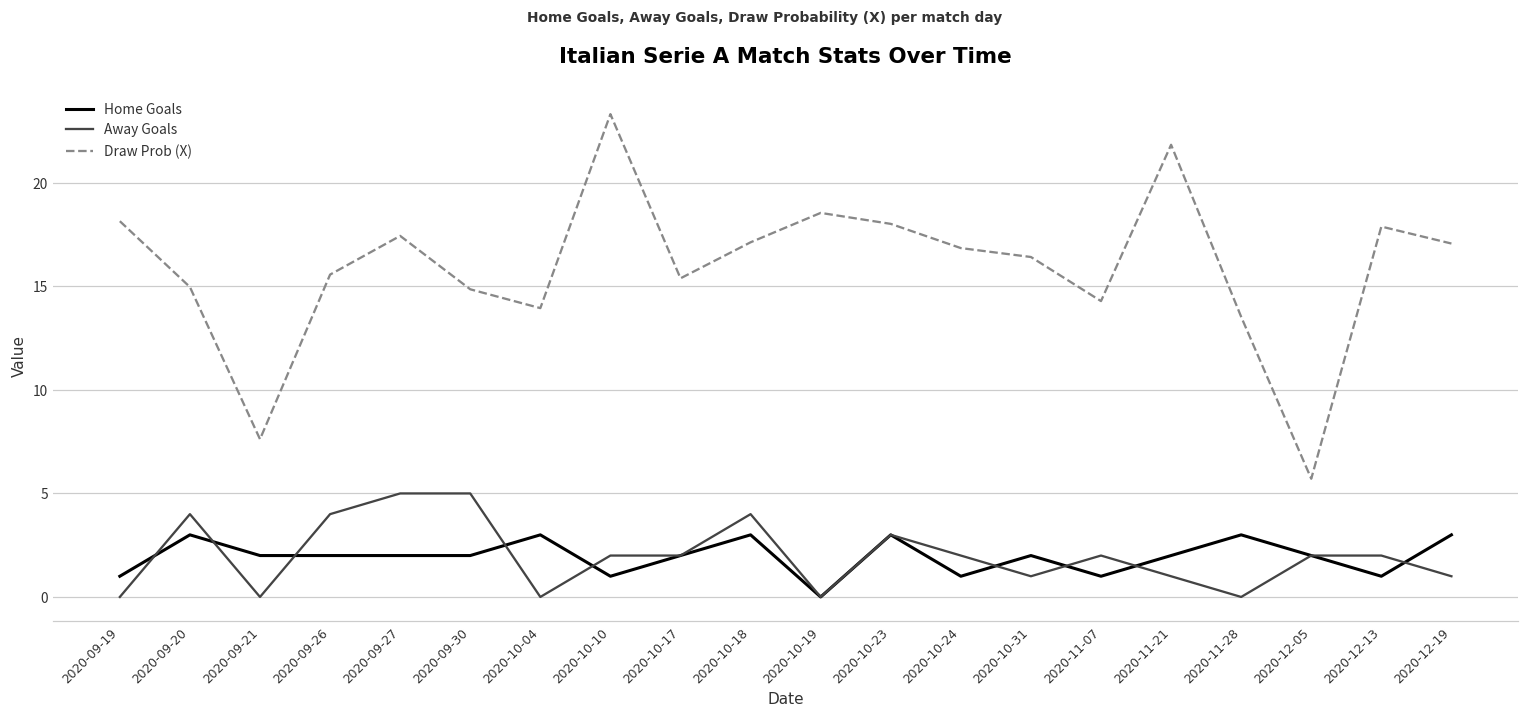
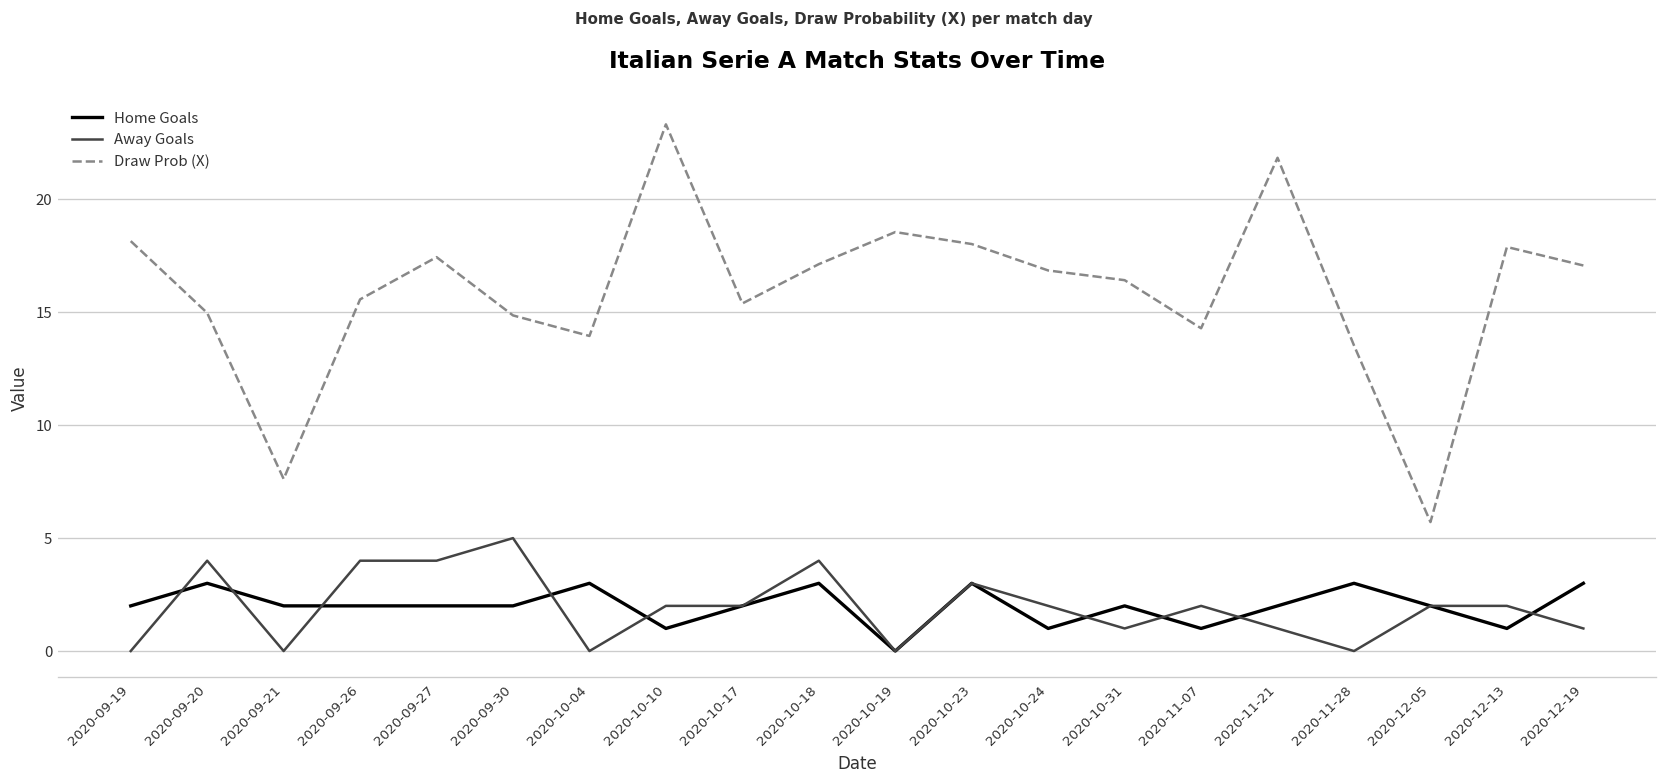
  {
    "Home Goals": {
-     "2020-09-19": 1,
+     "2020-09-19": 2,
      "2020-09-20": 3,
      "2020-09-21": 2,
      "2020-09-26": 2,
      "2020-09-27": 2,
      "2020-09-30": 2,
      "2020-10-04": 3,
      "2020-10-10": 1,
      "2020-10-18": 3,
      "2020-10-24": 1,
      "2020-10-31": 2,
      "2020-11-07": 1,
      "2020-11-21": 2,
      "2020-11-28": 3,
      "2020-12-13": 1,
      "2020-12-19": 3
    },
    "Away Goals": {
      "2020-09-19": 0,
      "2020-09-20": 4,
      "2020-09-21": 0,
      "2020-09-26": 4,
-     "2020-09-27": 5,
+     "2020-09-27": 4,
      "2020-09-30": 5,
      "2020-10-04": 0,
      "2020-10-10": 2,
      "2020-10-18": 4,
      "2020-10-24": 2,
      "2020-10-31": 1,
      "2020-11-07": 2,
      "2020-11-21": 1,
      "2020-11-28": 0,
      "2020-12-13": 2,
      "2020-12-19": 1
    },
    "Draw Prob (X)": {
      "2020-09-19": 18.2,
      "2020-09-20": 15,
      "2020-09-21": 7.6,
      "2020-09-26": 15.6,
      "2020-09-27": 17.4,
      "2020-09-30": 14.9,
      "2020-10-04": 14,
      "2020-10-10": 23.3,
      "2020-10-17": 15.4,
      "2020-10-18": 17,
      "2020-10-19": 18.6,
      "2020-10-23": 18,
      "2020-10-24": 16.9,
      "2020-10-31": 16.4,
      "2020-11-07": 14.3,
      "2020-11-21": 21.8,
      "2020-11-28": 13.5,
      "2020-12-05": 5.7,
      "2020-12-13": 18,
      "2020-12-19": 17
    }
  }
